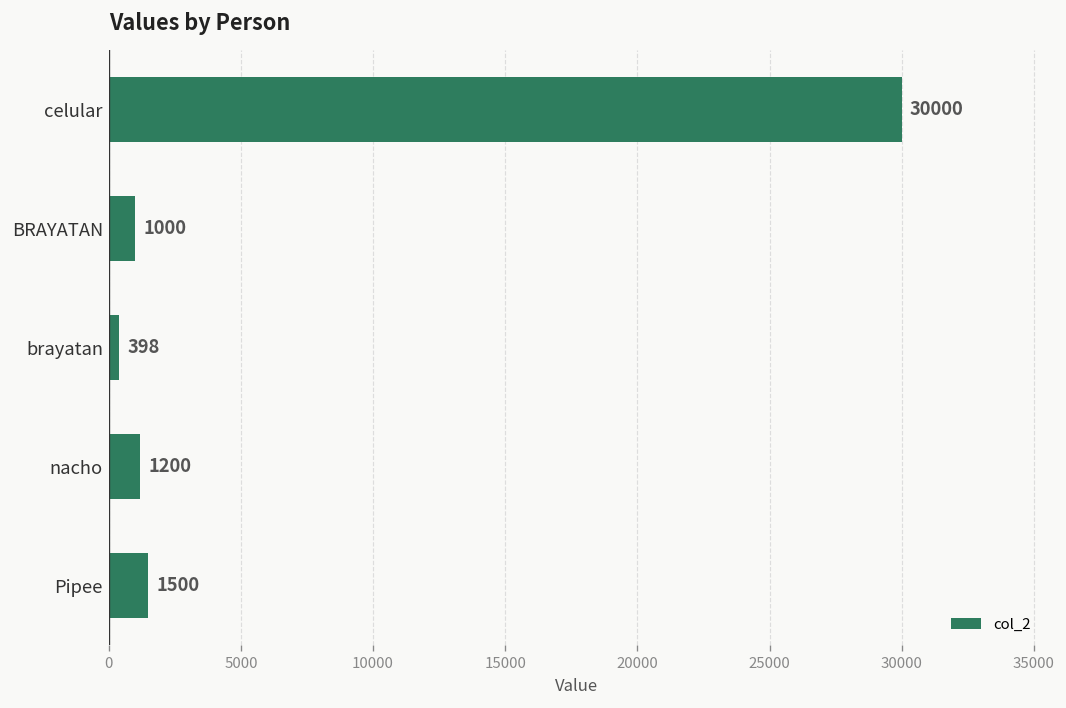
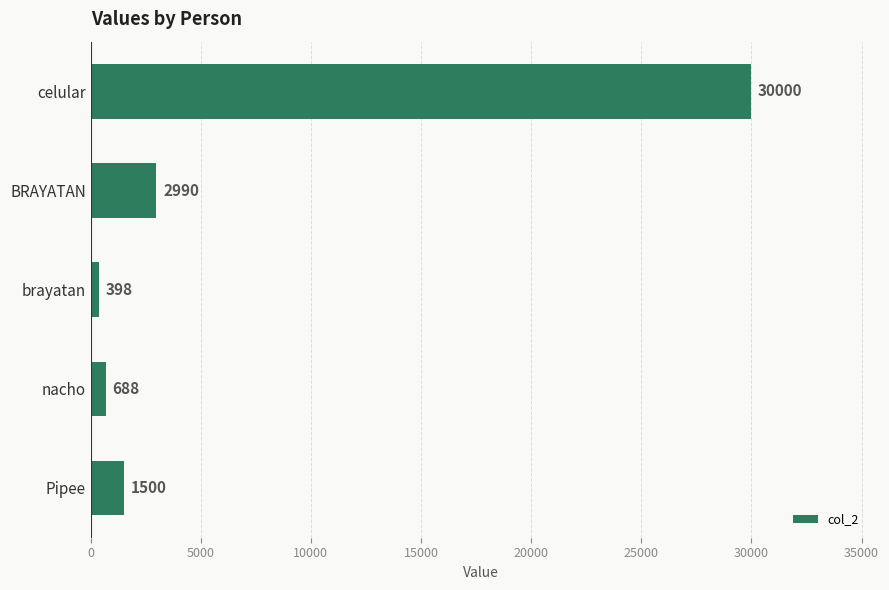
  {
    "celular": 30000,
-   "BRAYATAN": 1000,
+   "BRAYATAN": 2990,
    "brayatan": 398,
-   "nacho": 1200,
+   "nacho": 688,
    "Pipee": 1500
  }
